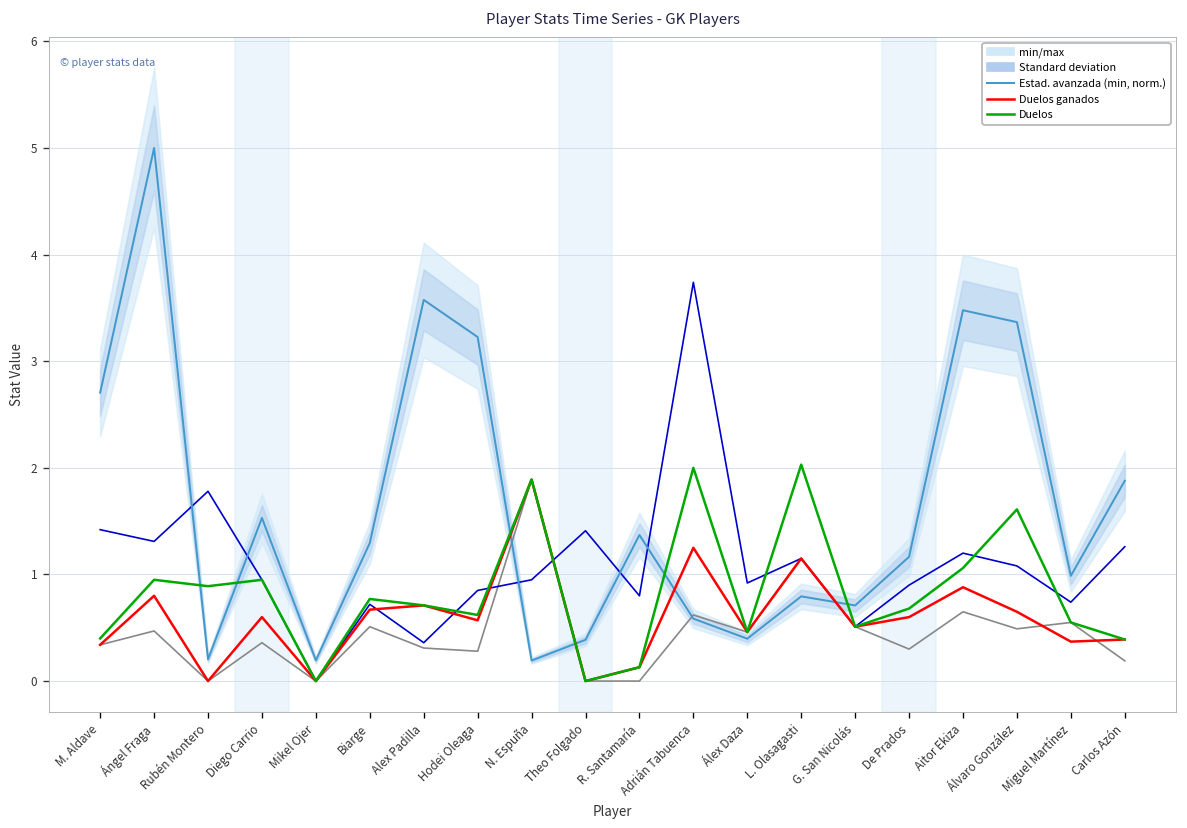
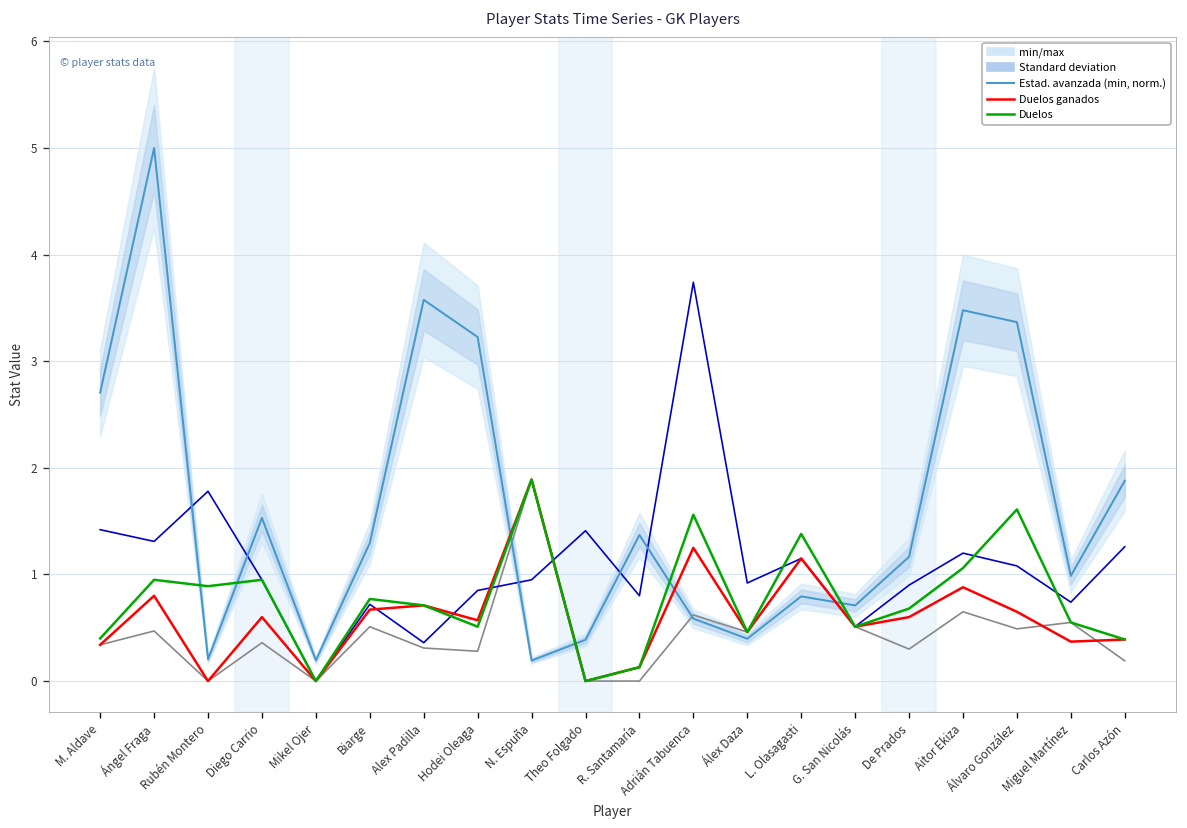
  {
    "Estad. avanzada (min, norm.)": {
      "M. Aldave": 2.7,
      "Ángel Fraga": 5.0,
      "Diego Carrio": 1.5,
      "Biarge": 1.3,
      "Alex Padilla": 3.6,
      "Hodei Oleaga": 3.2,
      "Theo Folgado": 0.4,
      "R. Santamaría": 1.4,
      "Adrián Tabuenca": 0.6,
      "Álex Daza": 0.4,
      "L. Olasagasti": 0.8,
      "G. San Nicolás": 0.7,
      "De Prados": 1.2,
      "Aitor Ekiza": 3.5,
      "Álvaro González": 3.4,
      "Miguel Martínez": 1.0,
      "Carlos Azón": 1.9
    },
    "Duelos ganados": {
      "Ángel Fraga": 0.8,
      "Diego Carrio": 0.6,
      "Biarge": 0.7,
      "Hodei Oleaga": 0.6,
      "Adrián Tabuenca": 1.3,
      "De Prados": 0.6,
      "Aitor Ekiza": 0.9,
      "Álvaro González": 0.7,
      "Miguel Martínez": 0.4
    },
    "Duelos": {
      "M. Aldave": 0.4,
      "Ángel Fraga": 1.0,
      "Rubén Montero": 0.9,
      "Biarge": 0.8,
-     "Hodei Oleaga": 0.6,
-     "Adrián Tabuenca": 2.0,
-     "L. Olasagasti": 2.0,
+     "Hodei Oleaga": 0.5,
+     "Adrián Tabuenca": 1.6,
+     "L. Olasagasti": 1.4,
      "De Prados": 0.7,
      "Aitor Ekiza": 1.1,
      "Álvaro González": 1.6
    }
  }
